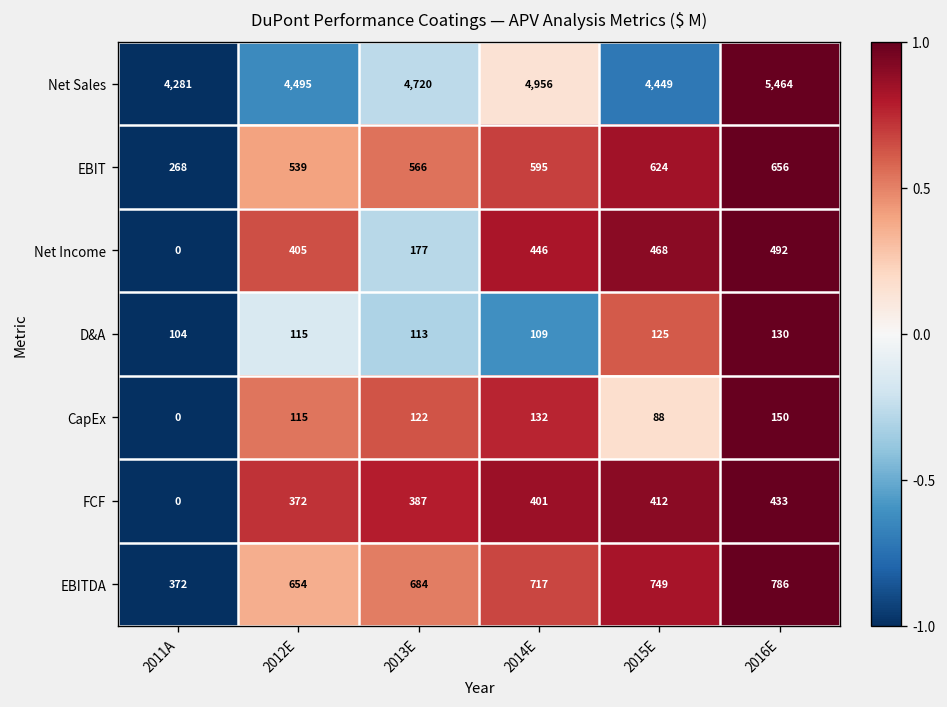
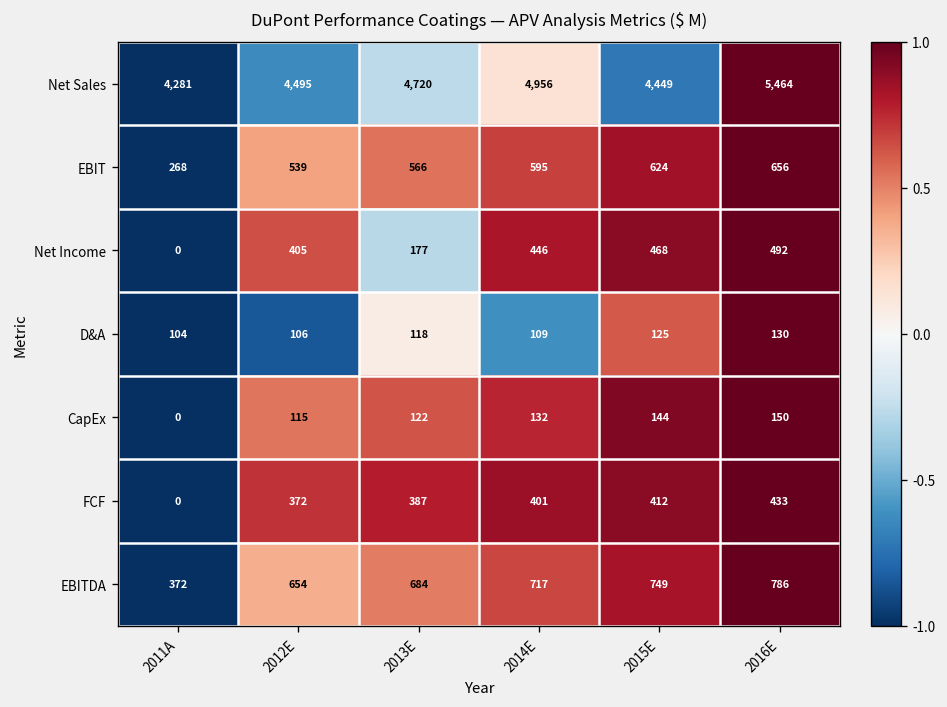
  {
    "Net Sales": {
      "2011A": "4,281",
      "2012E": "4,495",
      "2013E": "4,720",
      "2014E": "4,956",
      "2015E": "4,449",
      "2016E": "5,464"
    },
    "EBIT": {
      "2011A": "268",
      "2012E": "539",
      "2013E": "566",
      "2014E": "595",
      "2015E": "624",
      "2016E": "656"
    },
    "Net Income": {
      "2011A": "0",
      "2012E": "405",
      "2013E": "177",
      "2014E": "446",
      "2015E": "468",
      "2016E": "492"
    },
    "D&A": {
      "2011A": "104",
-     "2012E": "115",
-     "2013E": "113",
+     "2012E": "106",
+     "2013E": "118",
      "2014E": "109",
      "2015E": "125",
      "2016E": "130"
    },
    "CapEx": {
      "2011A": "0",
      "2012E": "115",
      "2013E": "122",
      "2014E": "132",
-     "2015E": "88",
+     "2015E": "144",
      "2016E": "150"
    },
    "FCF": {
      "2011A": "0",
      "2012E": "372",
      "2013E": "387",
      "2014E": "401",
      "2015E": "412",
      "2016E": "433"
    },
    "EBITDA": {
      "2011A": "372",
      "2012E": "654",
      "2013E": "684",
      "2014E": "717",
      "2015E": "749",
      "2016E": "786"
    }
  }
